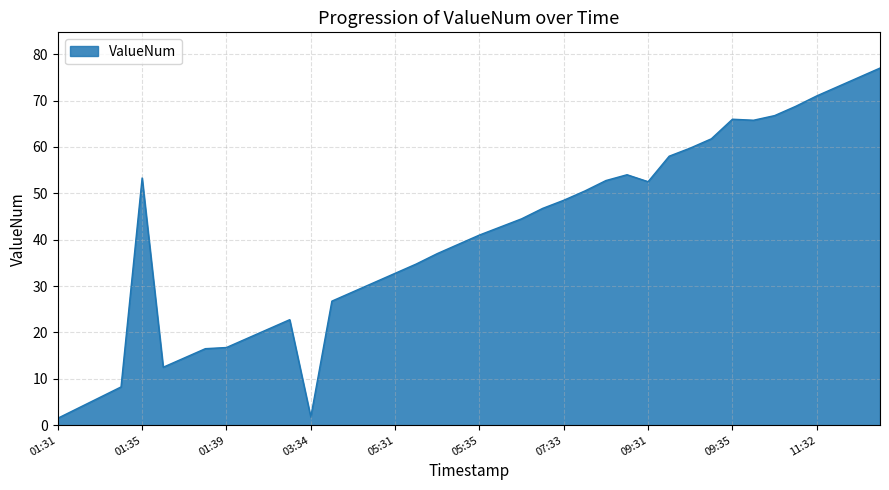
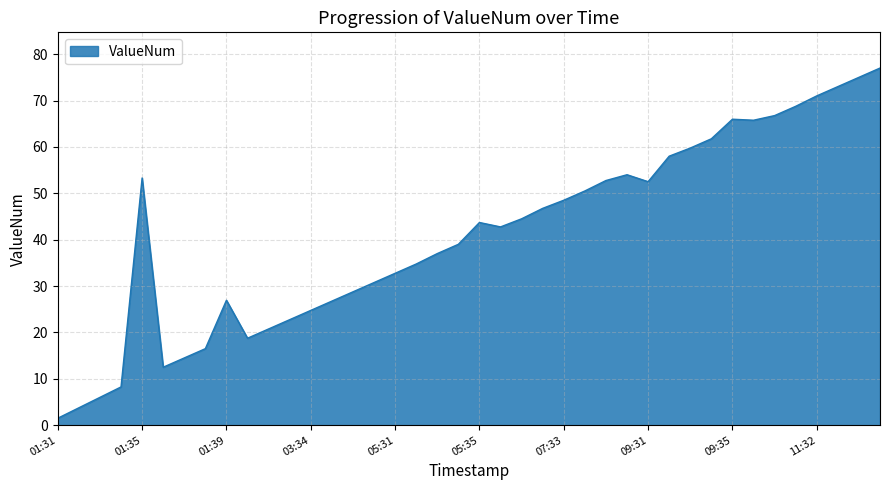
  {
    "01:31": 2,
    "01:35": 53,
-   "01:39": 17,
-   "03:34": 2,
+   "01:39": 27,
+   "03:34": 25,
    "05:31": 33,
-   "05:35": 41,
+   "05:35": 44,
    "07:33": 49,
    "09:31": 53,
    "09:35": 66,
    "11:32": 71
  }
